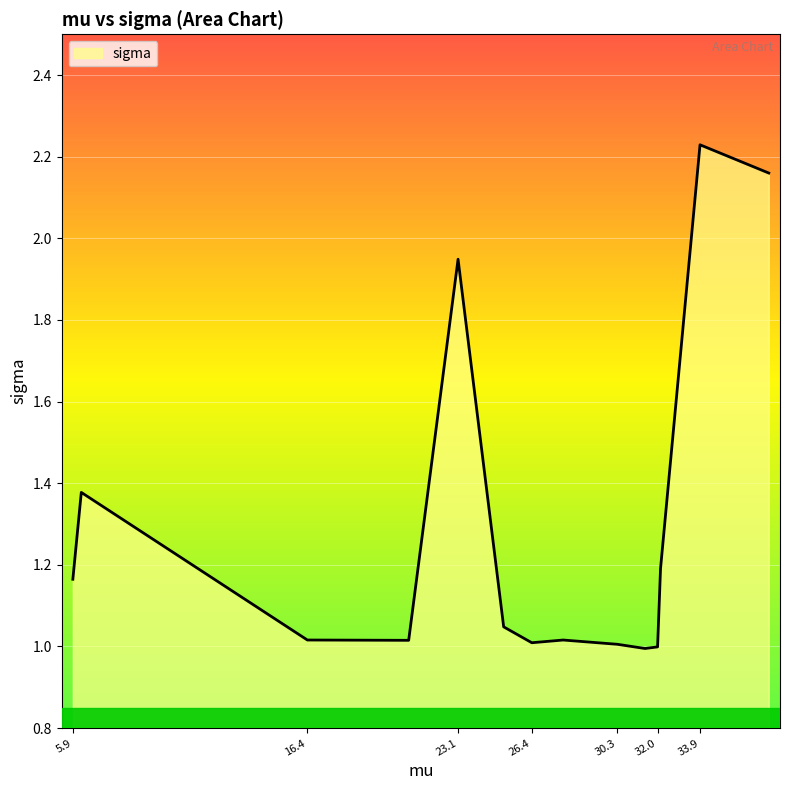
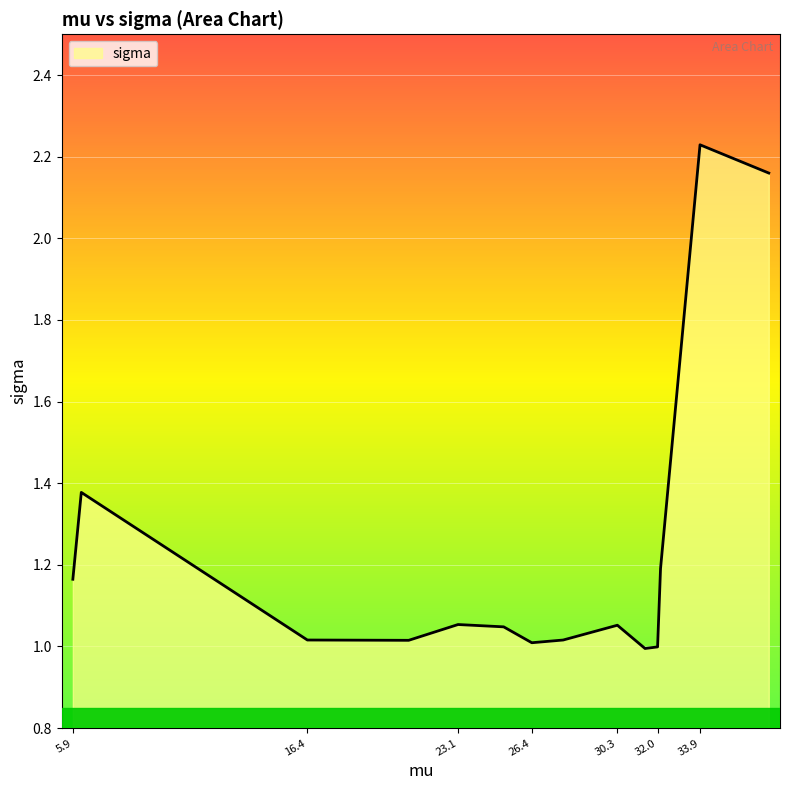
  {
    "5.9": 1.16,
    "16.4": 1.02,
-   "23.1": 1.95,
+   "23.1": 1.05,
    "26.4": 1.01,
-   "30.3": 1.01,
+   "30.3": 1.05,
    "32.0": 1.00,
    "33.9": 2.23
  }
